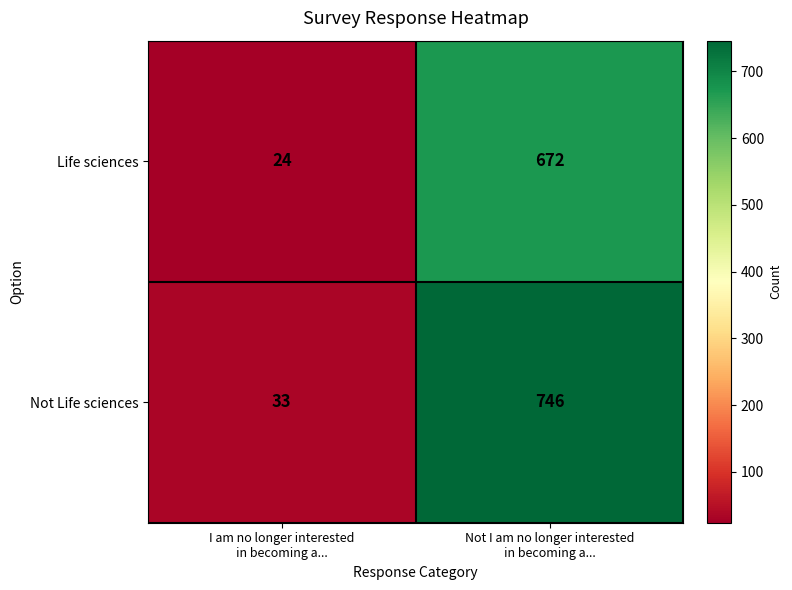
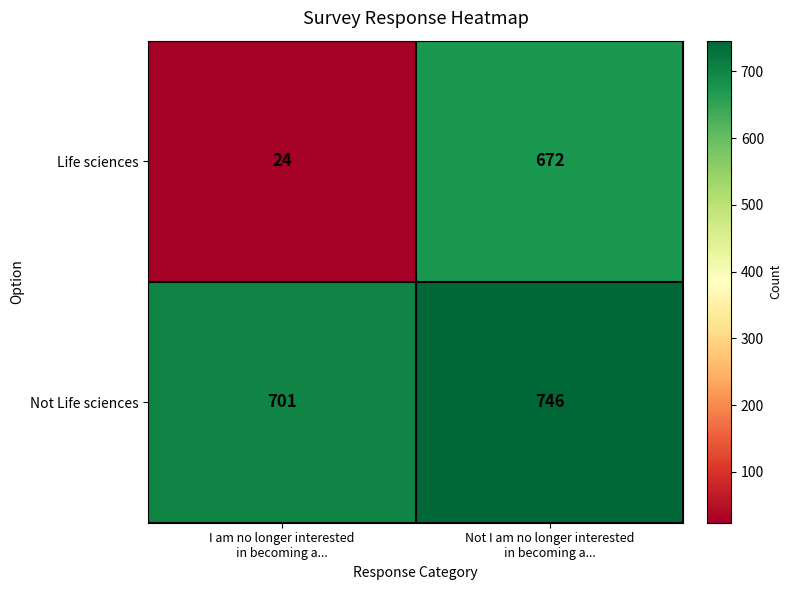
  {
    "Life sciences": {
      "I am no longer interested in becoming a...": 24,
      "Not I am no longer interested in becoming a...": 672
    },
    "Not Life sciences": {
-     "I am no longer interested in becoming a...": 33,
+     "I am no longer interested in becoming a...": 701,
      "Not I am no longer interested in becoming a...": 746
    }
  }
